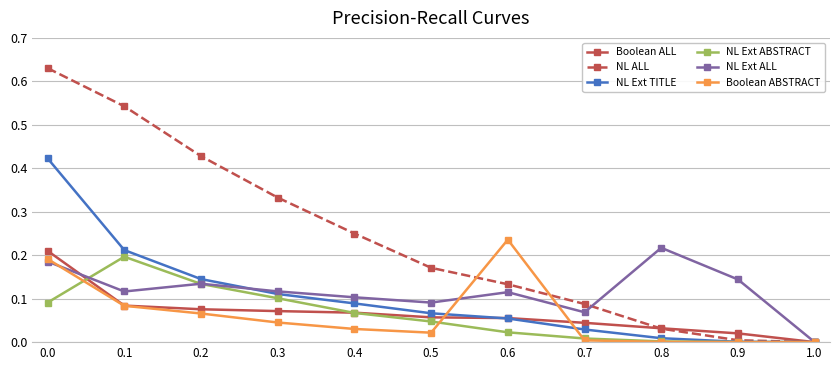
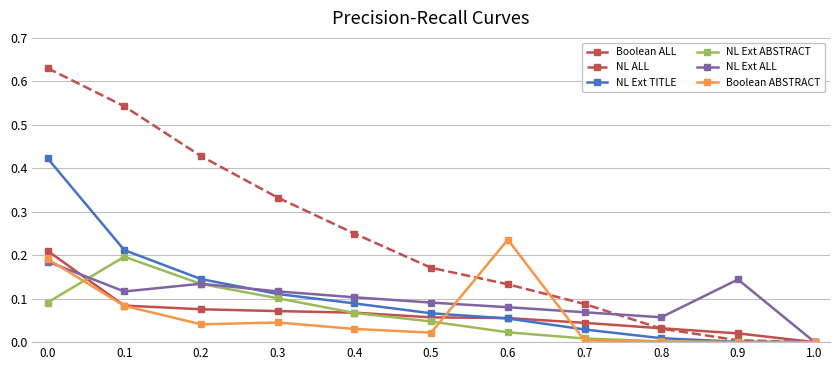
  {
    "NL Ext TITLE": {
      "0.0": 0.42,
      "0.1": 0.21,
      "0.2": 0.15,
      "0.3": 0.11,
      "0.4": 0.09,
      "0.5": 0.07,
      "0.7": 0.03,
      "0.8": 0.01
    },
    "NL Ext ABSTRACT": {
      "0.0": 0.09,
      "0.1": 0.20,
      "0.3": 0.10,
      "0.5": 0.05,
      "0.6": 0.02
    },
    "NL Ext ALL": {
      "0.1": 0.12,
      "0.3": 0.12,
      "0.4": 0.10,
      "0.5": 0.09,
-     "0.6": 0.11,
+     "0.6": 0.08,
      "0.7": 0.07,
-     "0.8": 0.22,
+     "0.8": 0.06,
      "0.9": 0.14
    },
    "Boolean ABSTRACT": {
-     "0.2": 0.07,
+     "0.2": 0.04,
      "0.3": 0.05,
      "0.4": 0.03,
      "0.5": 0.02,
      "0.6": 0.24
    }
  }
